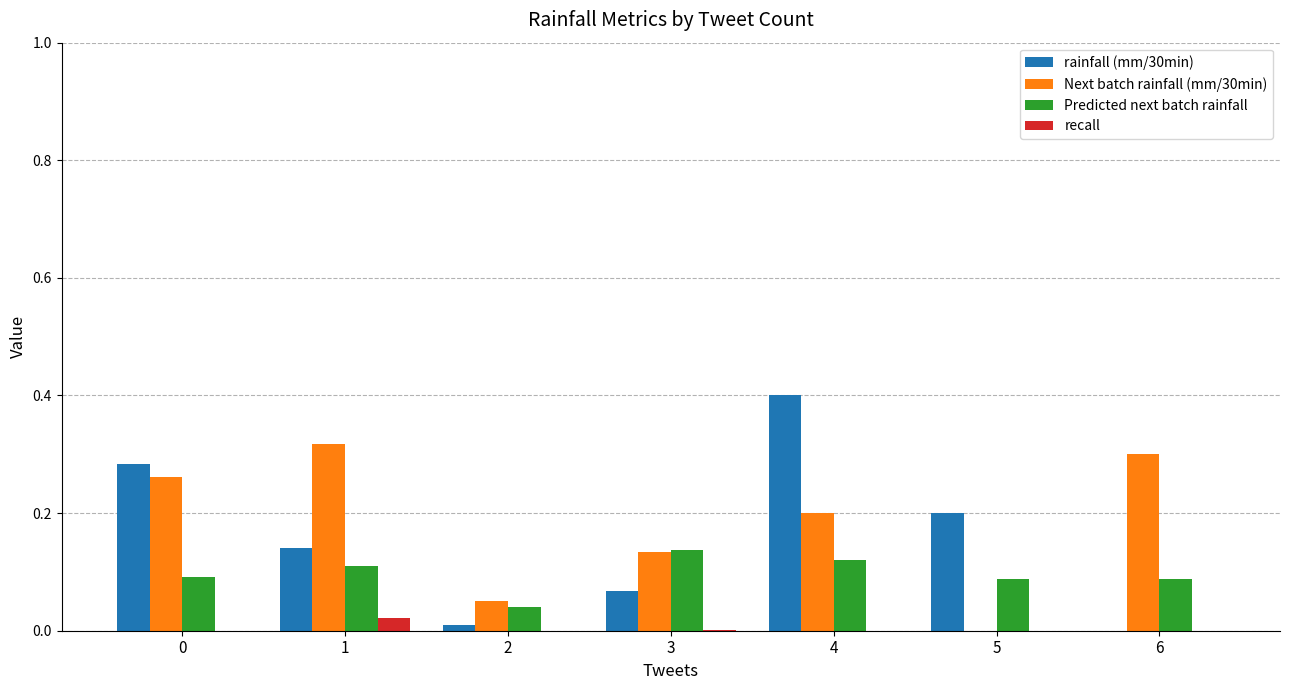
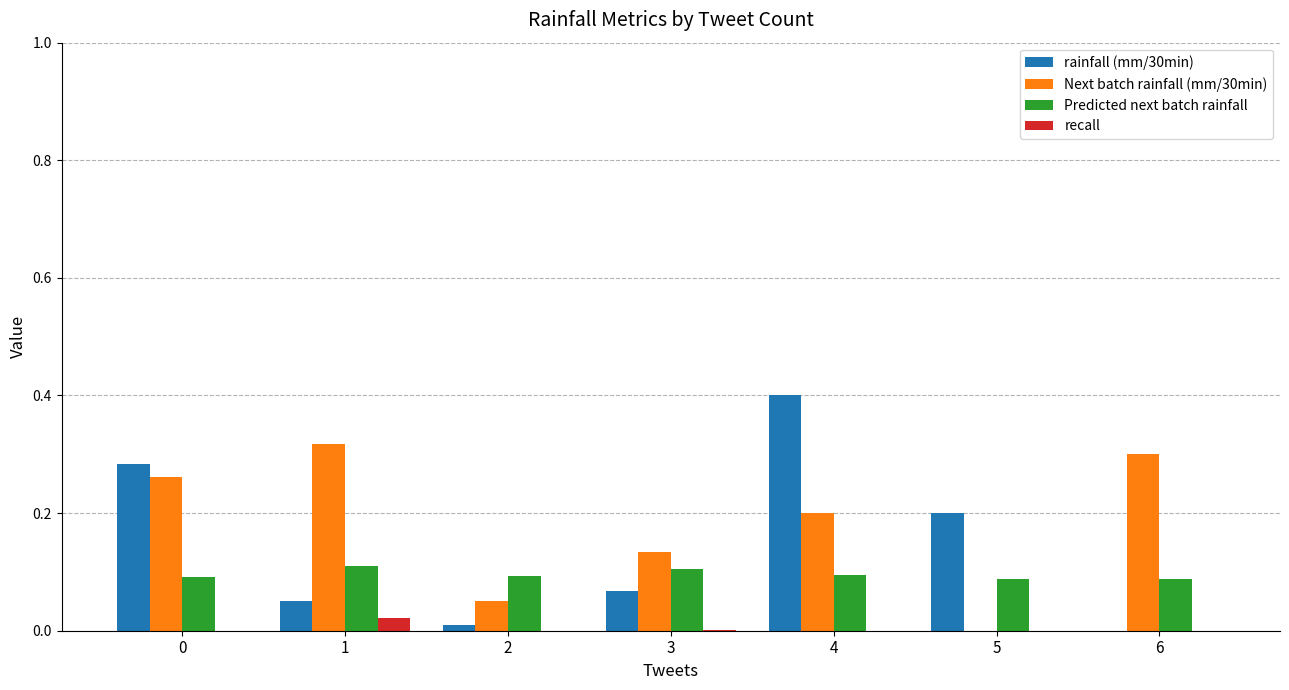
  {
    "rainfall (mm/30min)": {
      "0": 0.28,
-     "1": 0.14,
+     "1": 0.05,
      "2": 0.01,
      "3": 0.07,
      "4": 0.40,
      "5": 0.20,
      "6": 0.00
    },
    "Next batch rainfall (mm/30min)": {
      "0": 0.26,
      "1": 0.32,
      "2": 0.05,
      "3": 0.13,
      "4": 0.20,
      "5": 0.00,
      "6": 0.30
    },
    "Predicted next batch rainfall": {
      "0": 0.09,
      "1": 0.11,
-     "2": 0.04,
-     "3": 0.14,
-     "4": 0.12,
+     "2": 0.09,
+     "3": 0.10,
+     "4": 0.10,
      "5": 0.09,
      "6": 0.09
    },
    "recall": {
      "1": 0.02,
      "2": 0.00,
      "4": 0.00,
      "5": 0.00,
      "6": 0.00
    }
  }
